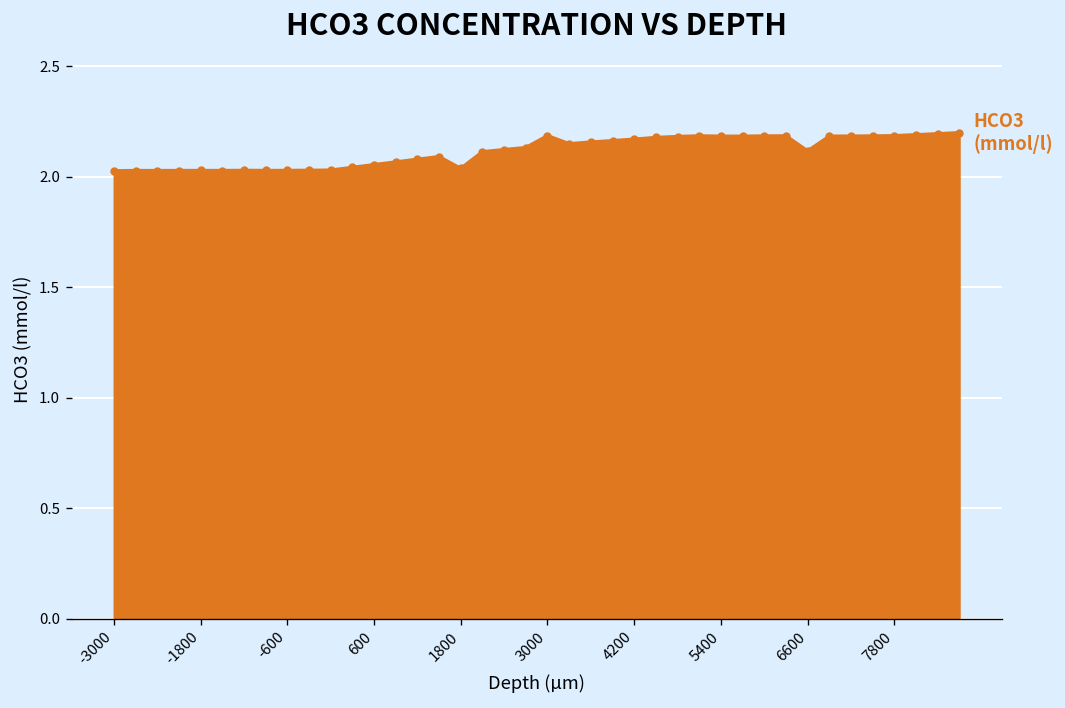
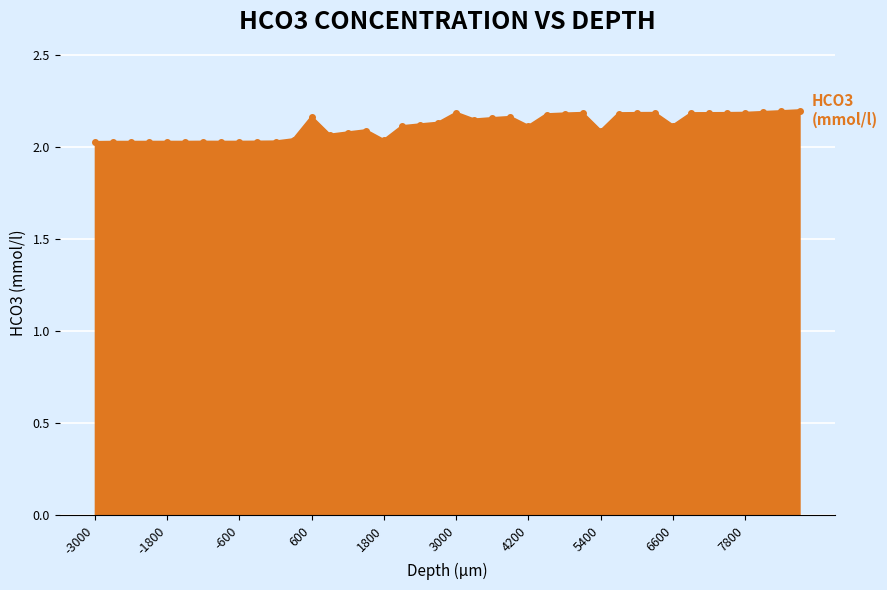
  {
    "-3000": 2.03,
    "-1800": 2.03,
    "-600": 2.03,
-   "600": 2.06,
+   "600": 2.16,
    "1800": 2.04,
    "3000": 2.19,
-   "4200": 2.17,
-   "5400": 2.18,
+   "4200": 2.12,
+   "5400": 2.09,
    "6600": 2.12,
    "7800": 2.19
  }
